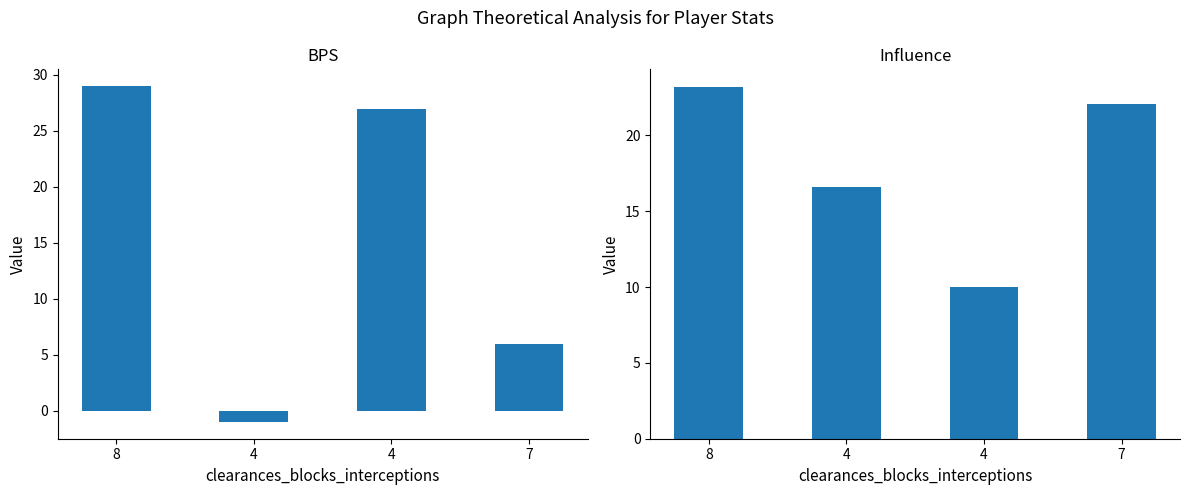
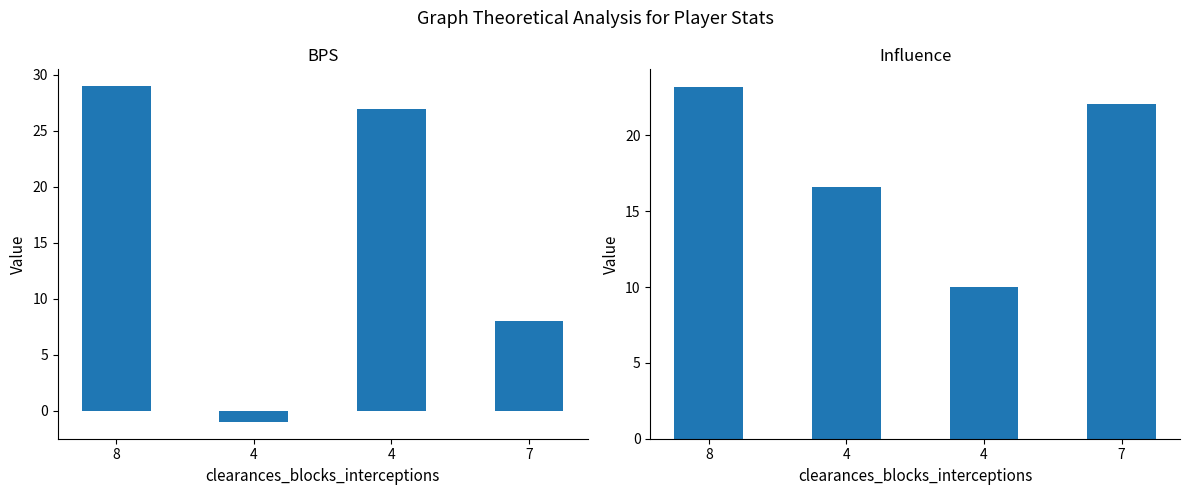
  {
    "BPS": {
      "8": 29,
-     "7": 6
+     "7": 8
    },
    "Influence": {
      "8": 23.2,
      "7": 22.1
    }
  }
